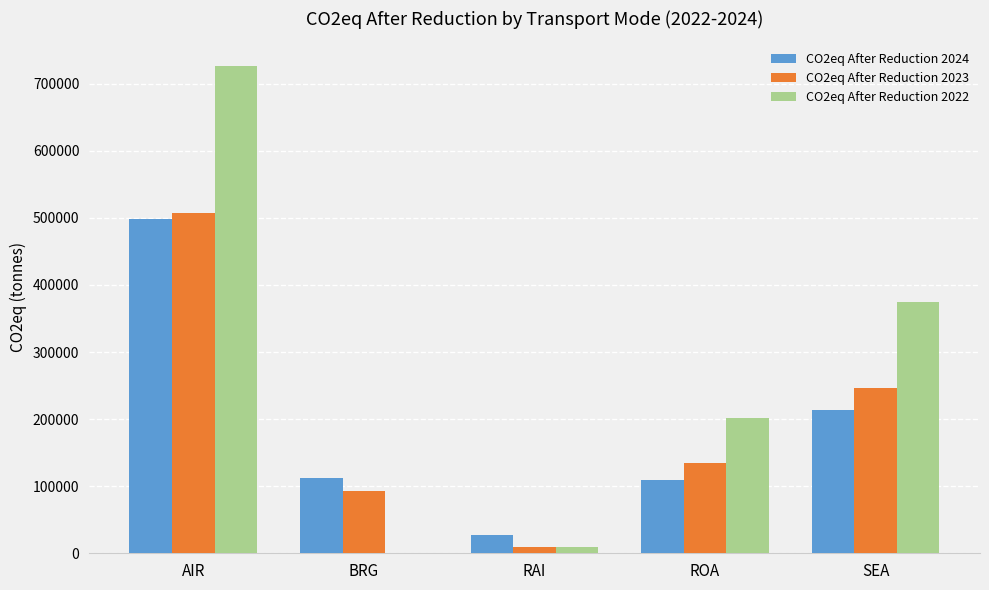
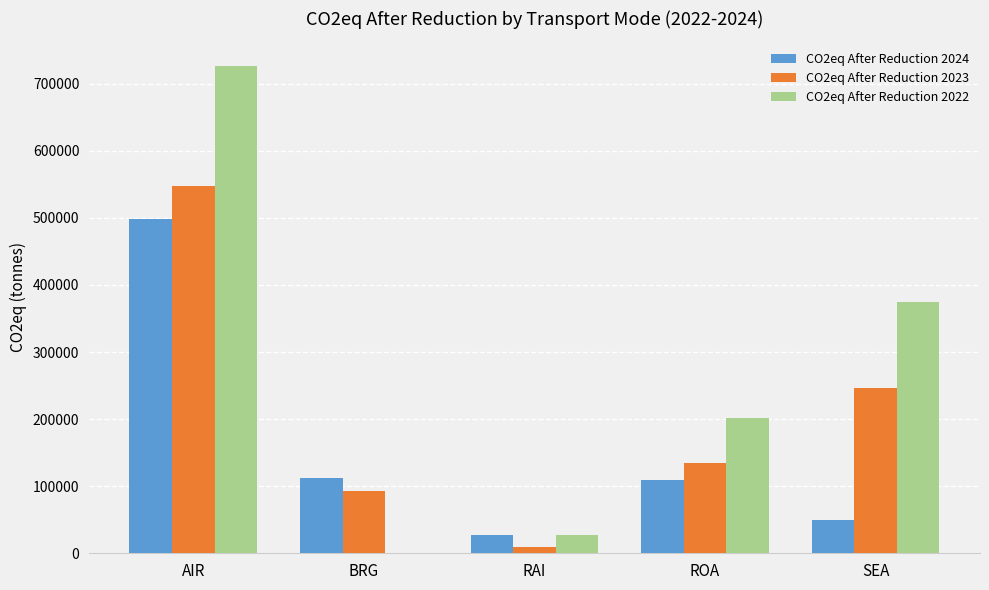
  {
    "CO2eq After Reduction 2024": {
      "AIR": 500000,
      "BRG": 110000,
      "RAI": 30000,
      "ROA": 110000,
-     "SEA": 210000
+     "SEA": 50000
    },
    "CO2eq After Reduction 2023": {
-     "AIR": 510000,
+     "AIR": 550000,
      "BRG": 90000,
      "RAI": 10000,
      "ROA": 130000,
      "SEA": 250000
    },
    "CO2eq After Reduction 2022": {
      "AIR": 730000,
-     "RAI": 10000,
+     "RAI": 30000,
      "ROA": 200000,
      "SEA": 370000
    }
  }
